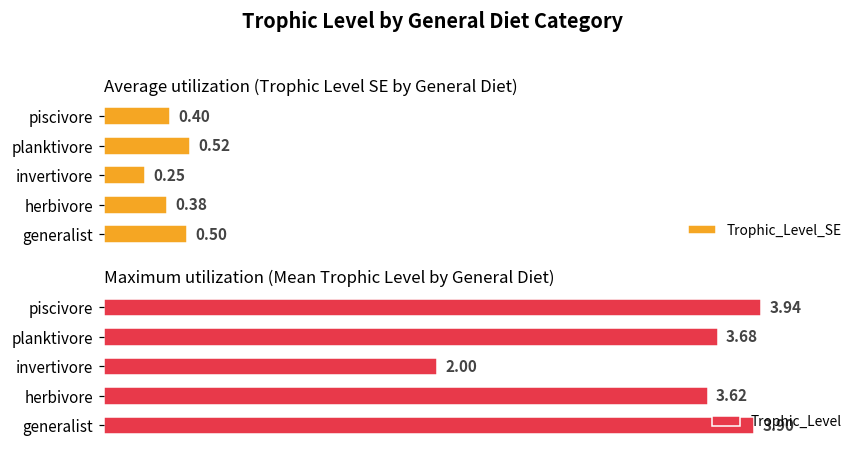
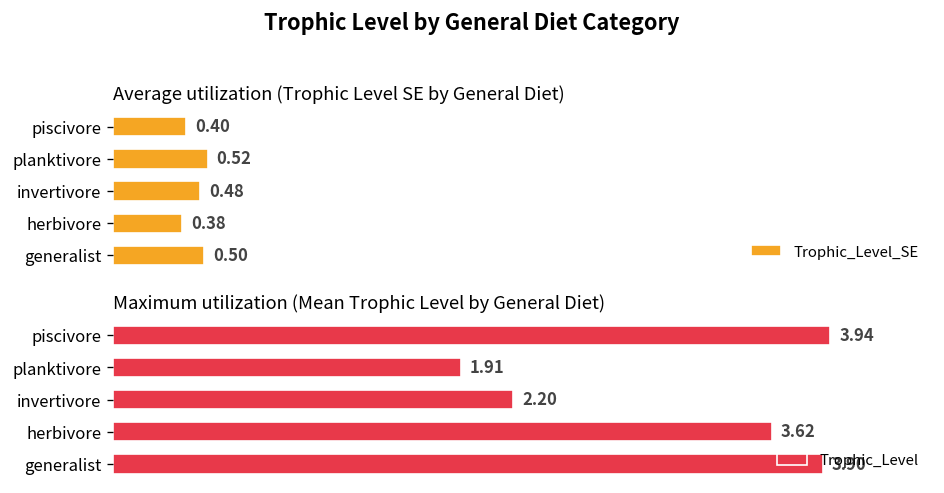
  {
    "Average utilization (Trophic Level SE by General Diet)": {
      "piscivore": 0.40,
      "planktivore": 0.52,
-     "invertivore": 0.25,
+     "invertivore": 0.48,
      "herbivore": 0.38,
      "generalist": 0.50
    },
    "Maximum utilization (Mean Trophic Level by General Diet)": {
      "piscivore": 3.94,
-     "planktivore": 3.68,
-     "invertivore": 2.00,
+     "planktivore": 1.91,
+     "invertivore": 2.20,
      "herbivore": 3.62,
      "generalist": 3.90
    }
  }
